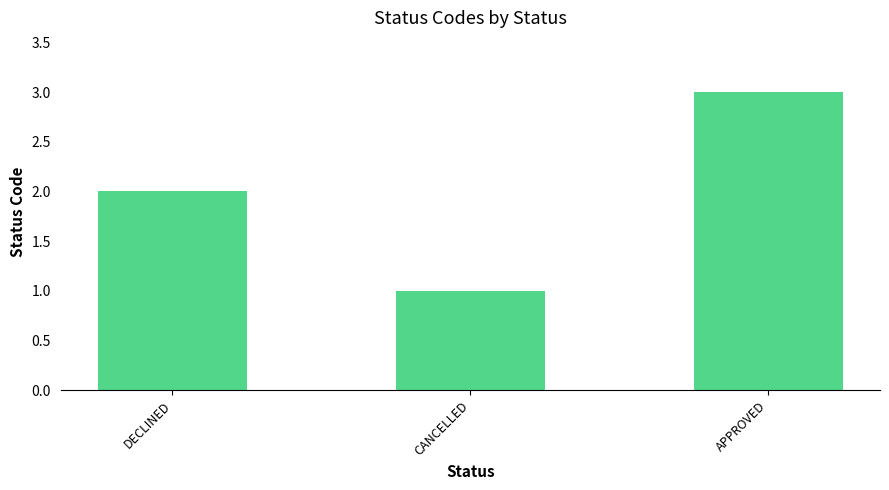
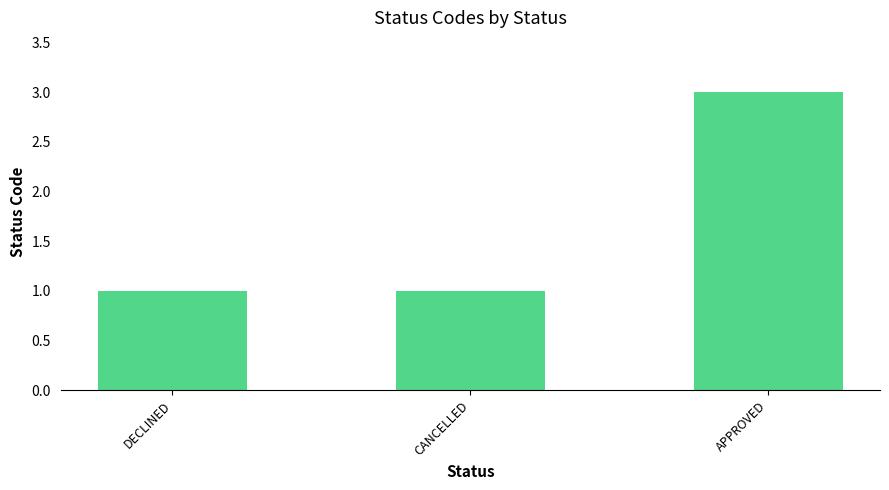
  {
-   "DECLINED": 2,
+   "DECLINED": 1,
    "CANCELLED": 1,
    "APPROVED": 3
  }
